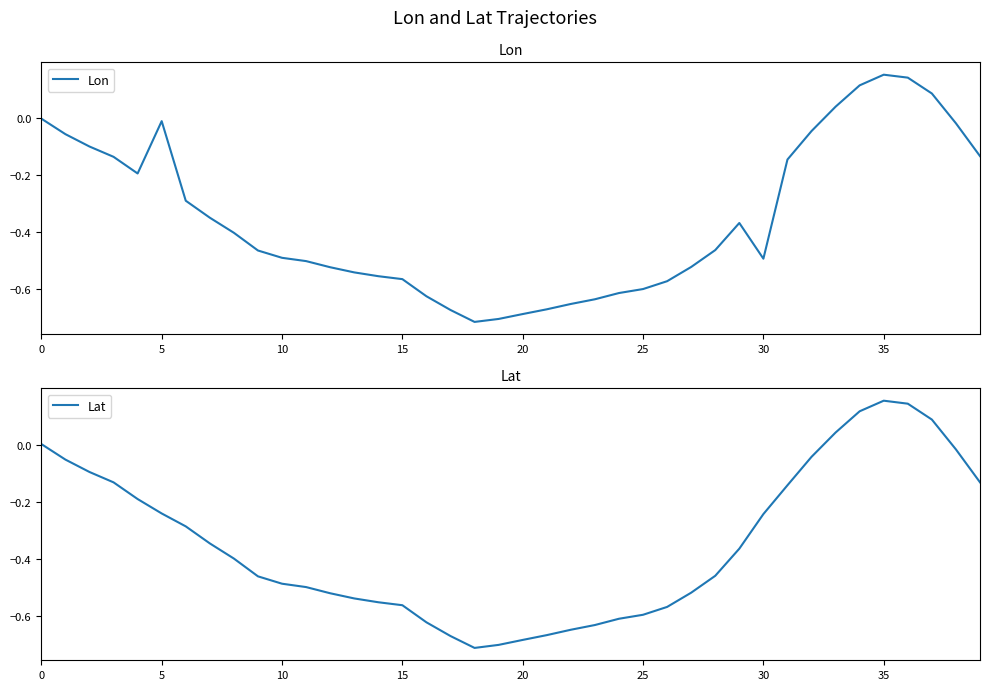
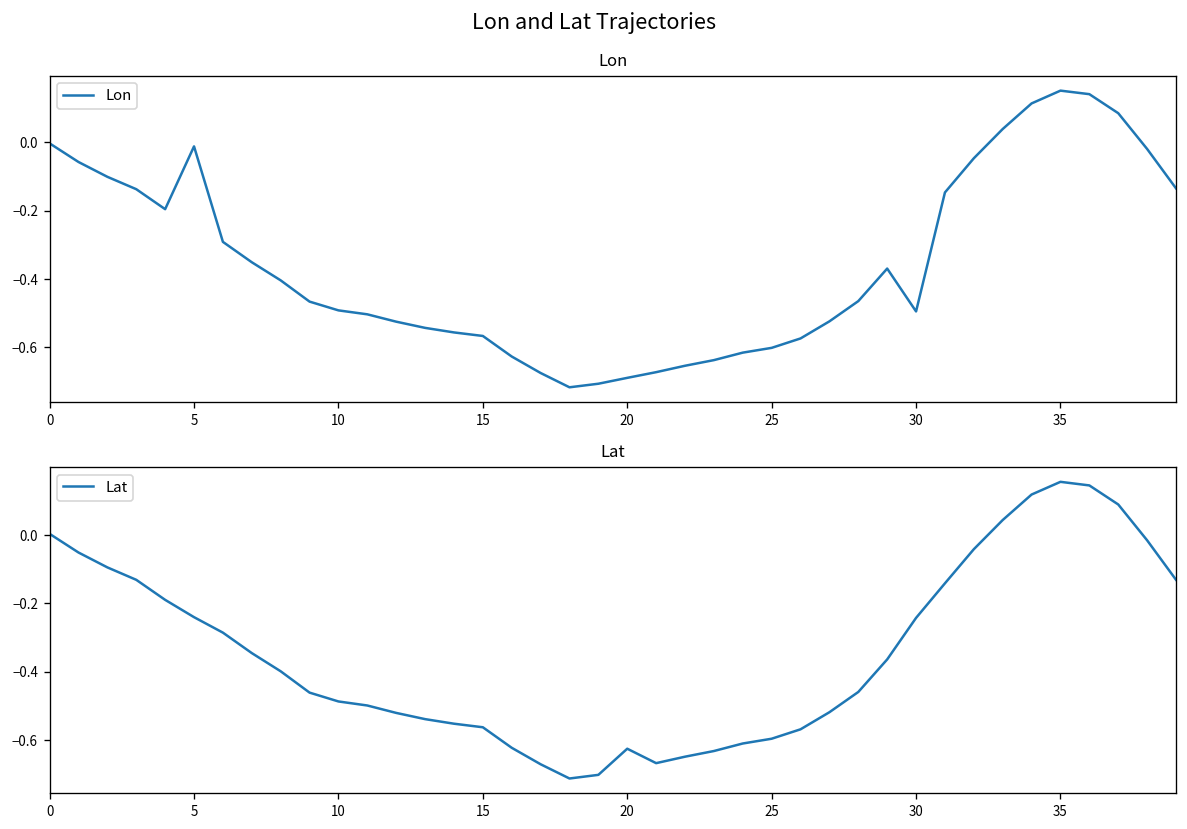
  {
    "Lon": {
      "0": 0.00,
      "5": -0.01,
      "10": -0.49,
      "15": -0.57,
      "20": -0.69,
      "25": -0.60,
      "30": -0.50,
      "35": 0.15
    },
    "Lat": {
      "0": 0.00,
      "5": -0.24,
      "10": -0.49,
      "15": -0.56,
-     "20": -0.68,
+     "20": -0.63,
      "25": -0.60,
      "30": -0.24,
      "35": 0.16
    }
  }
